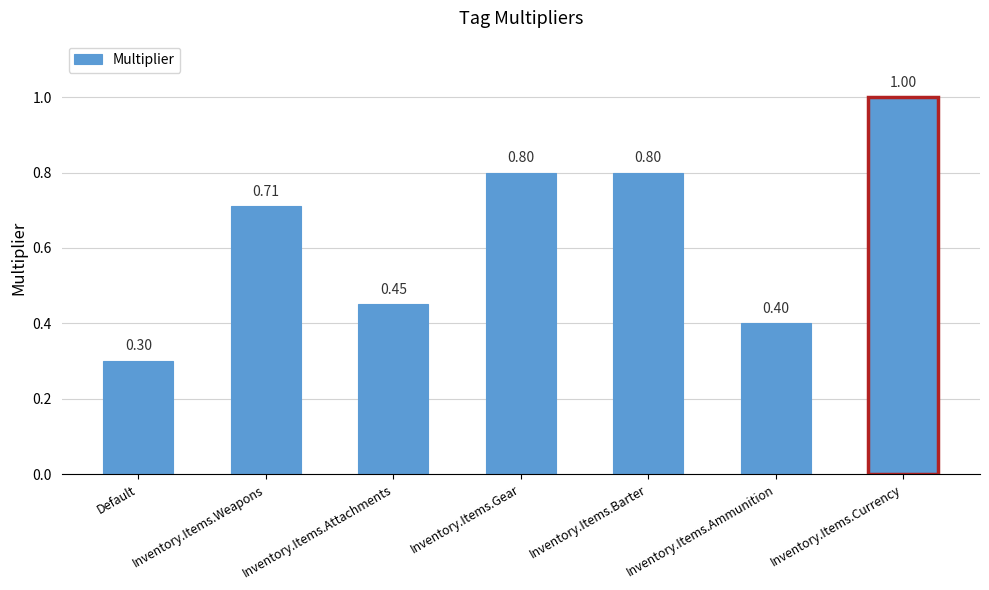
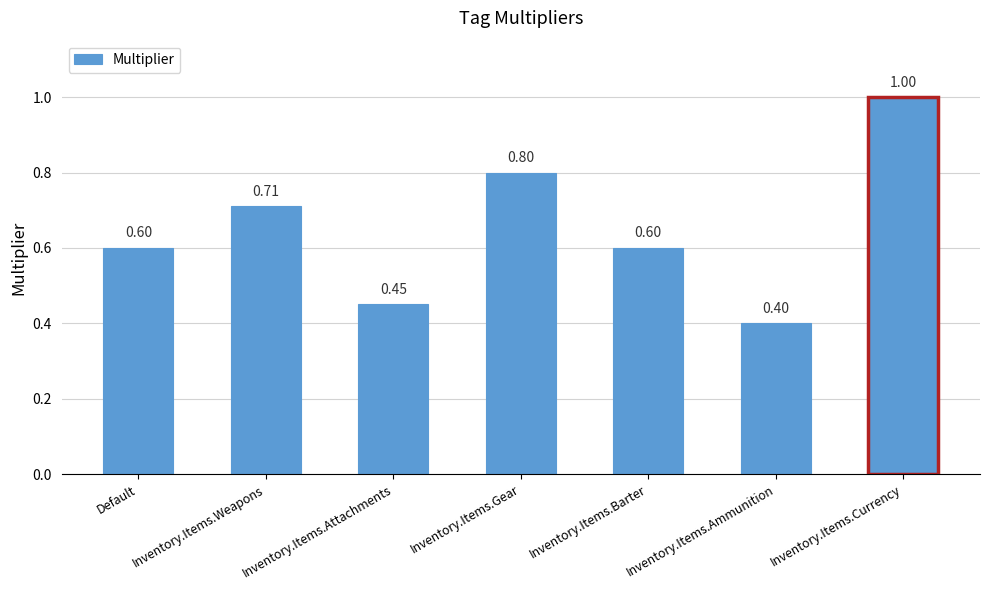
  {
-   "Default": 0.30,
+   "Default": 0.60,
    "Inventory.Items.Weapons": 0.71,
    "Inventory.Items.Attachments": 0.45,
    "Inventory.Items.Gear": 0.80,
-   "Inventory.Items.Barter": 0.80,
+   "Inventory.Items.Barter": 0.60,
    "Inventory.Items.Ammunition": 0.40,
    "Inventory.Items.Currency": 1.00
  }
